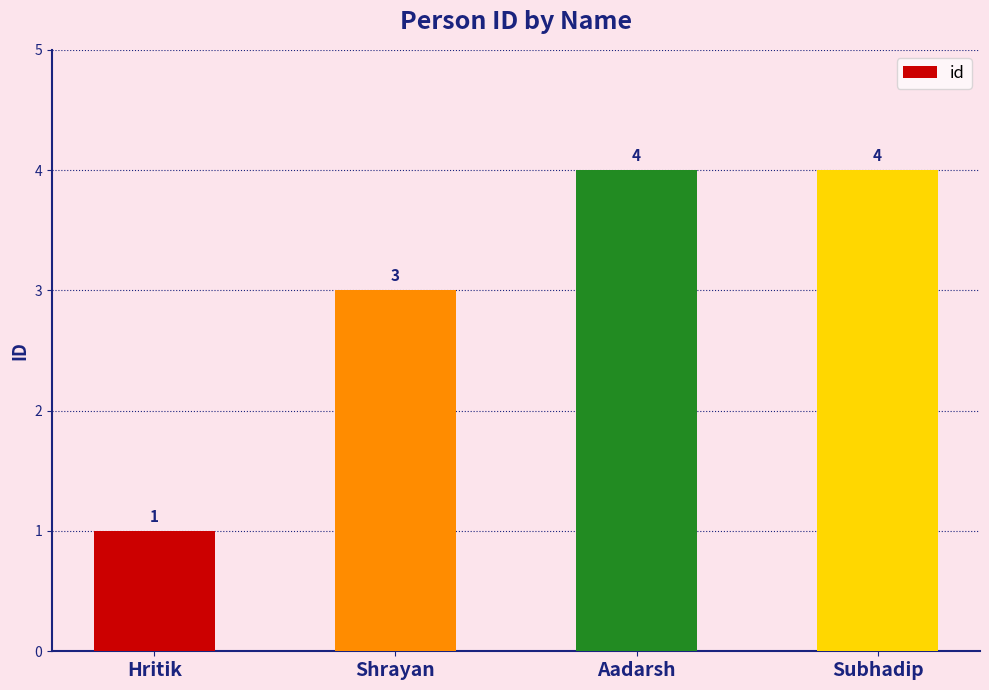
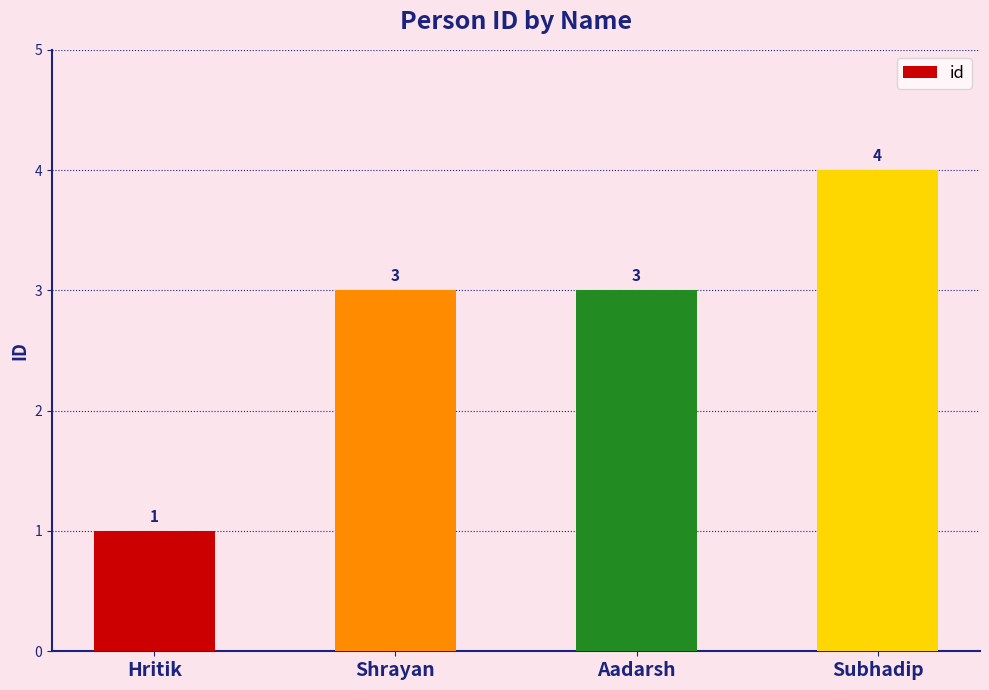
  {
    "Hritik": 1,
    "Shrayan": 3,
-   "Aadarsh": 4,
+   "Aadarsh": 3,
    "Subhadip": 4
  }
